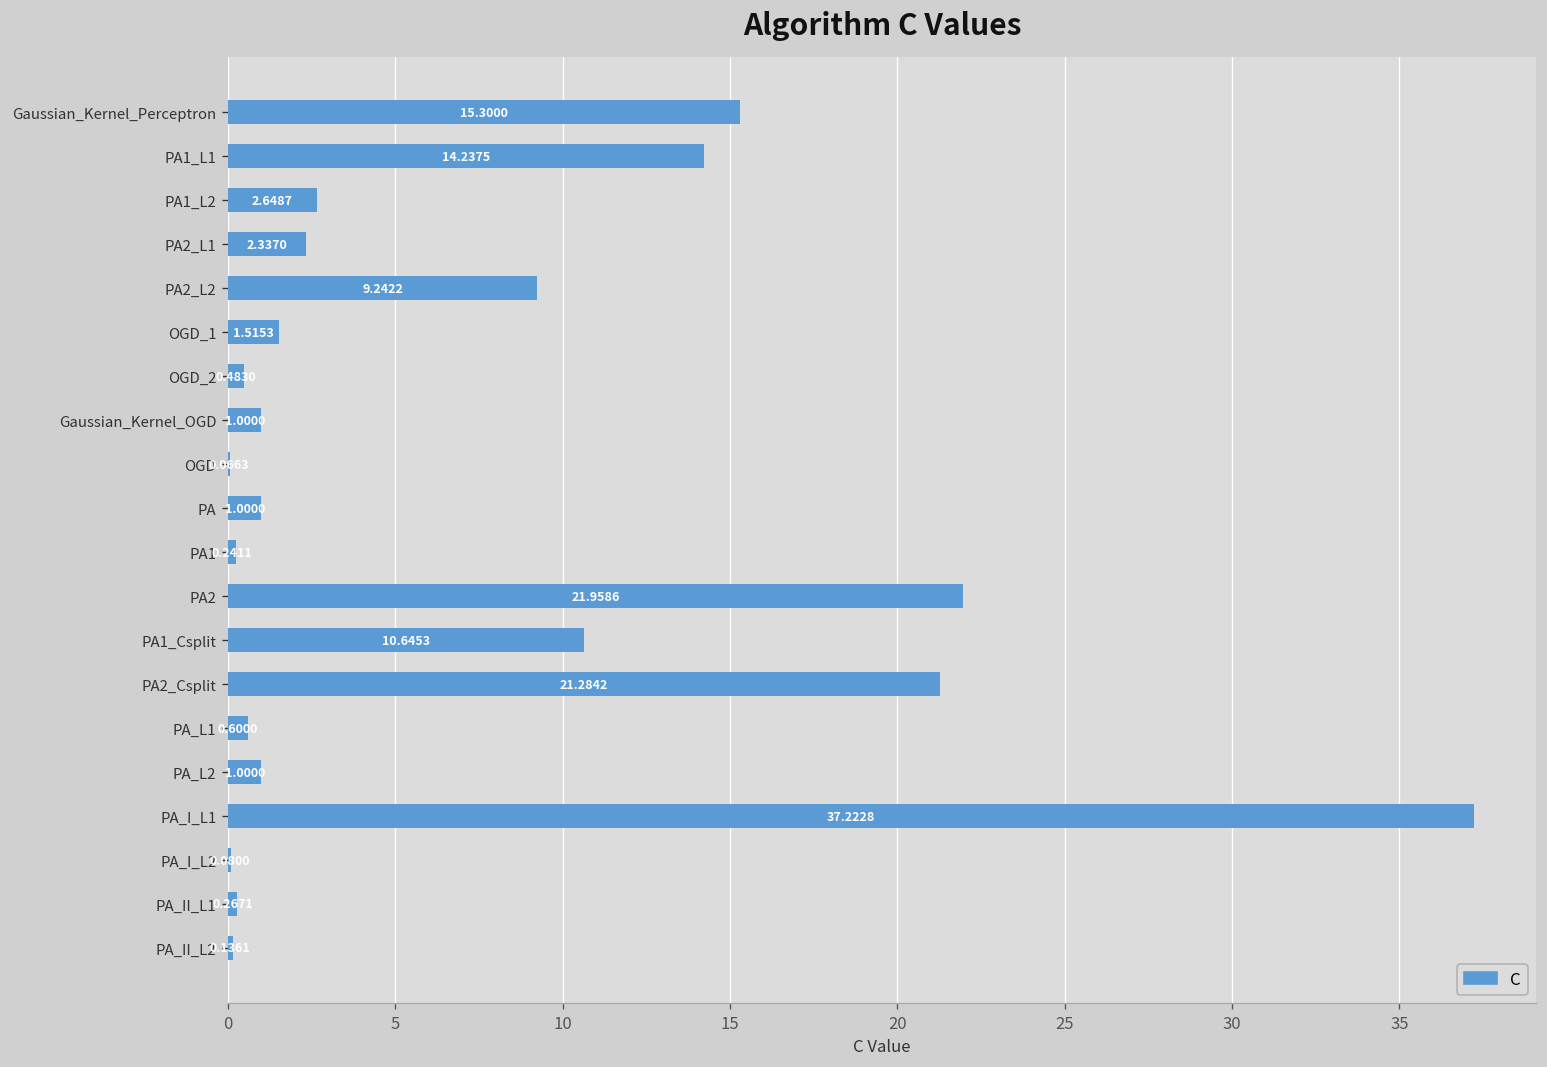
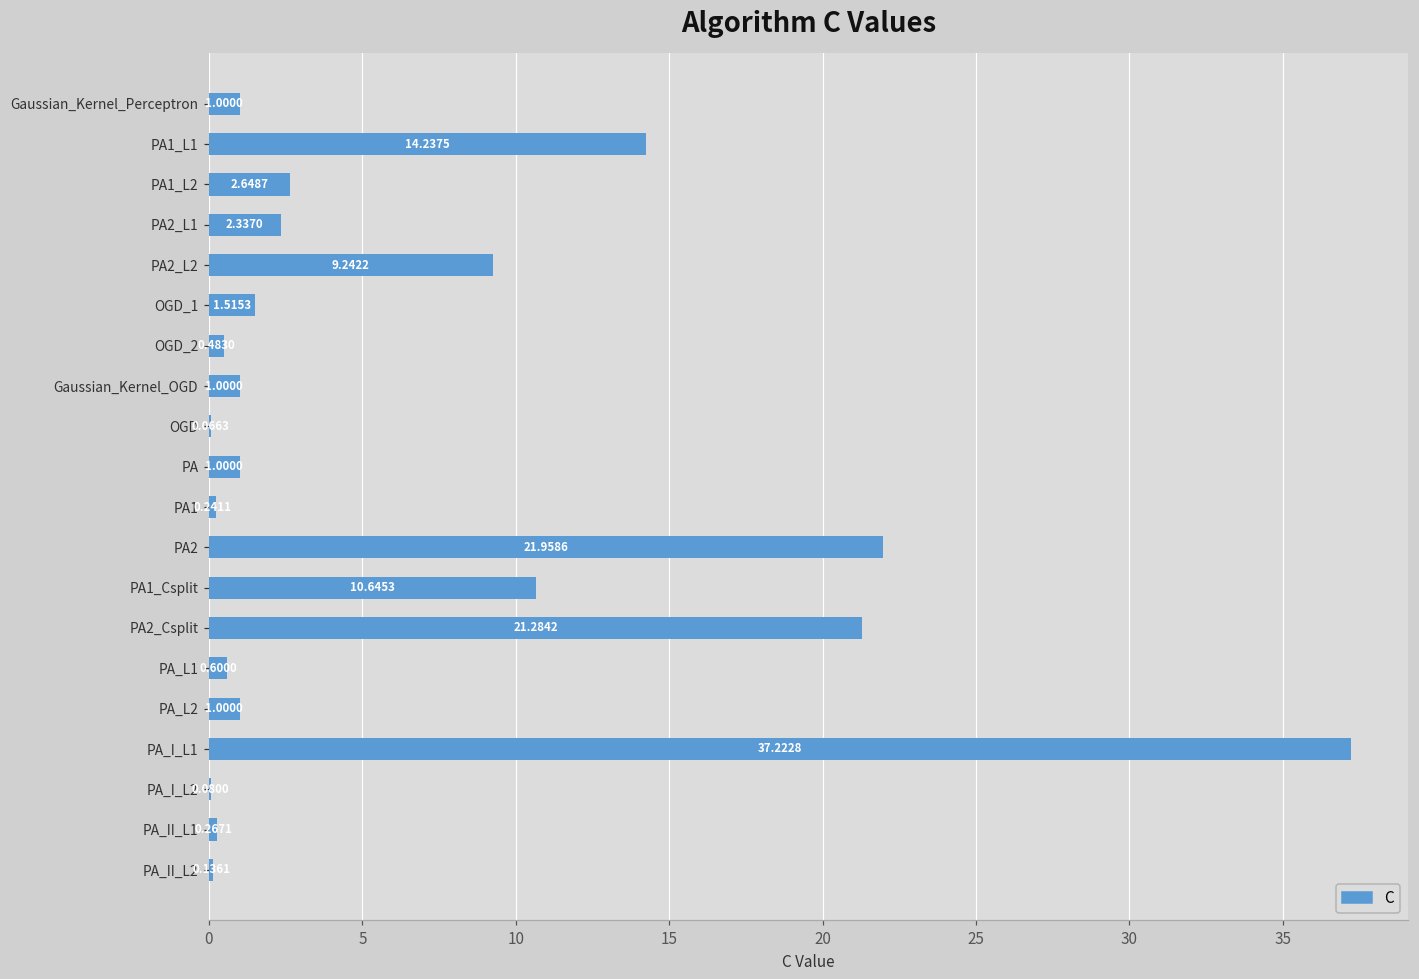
  {
-   "Gaussian_Kernel_Perceptron": 15.3000,
+   "Gaussian_Kernel_Perceptron": 1.0000,
    "PA1_L1": 14.2375,
    "PA1_L2": 2.6487,
    "PA2_L1": 2.3370,
    "PA2_L2": 9.2422,
    "OGD_1": 1.5153,
    "Gaussian_Kernel_OGD": 1.0000,
    "PA": 1.0000,
    "PA2": 21.9586,
    "PA1_Csplit": 10.6453,
    "PA2_Csplit": 21.2842,
    "PA_L2": 1.0000,
    "PA_I_L1": 37.2228
  }
